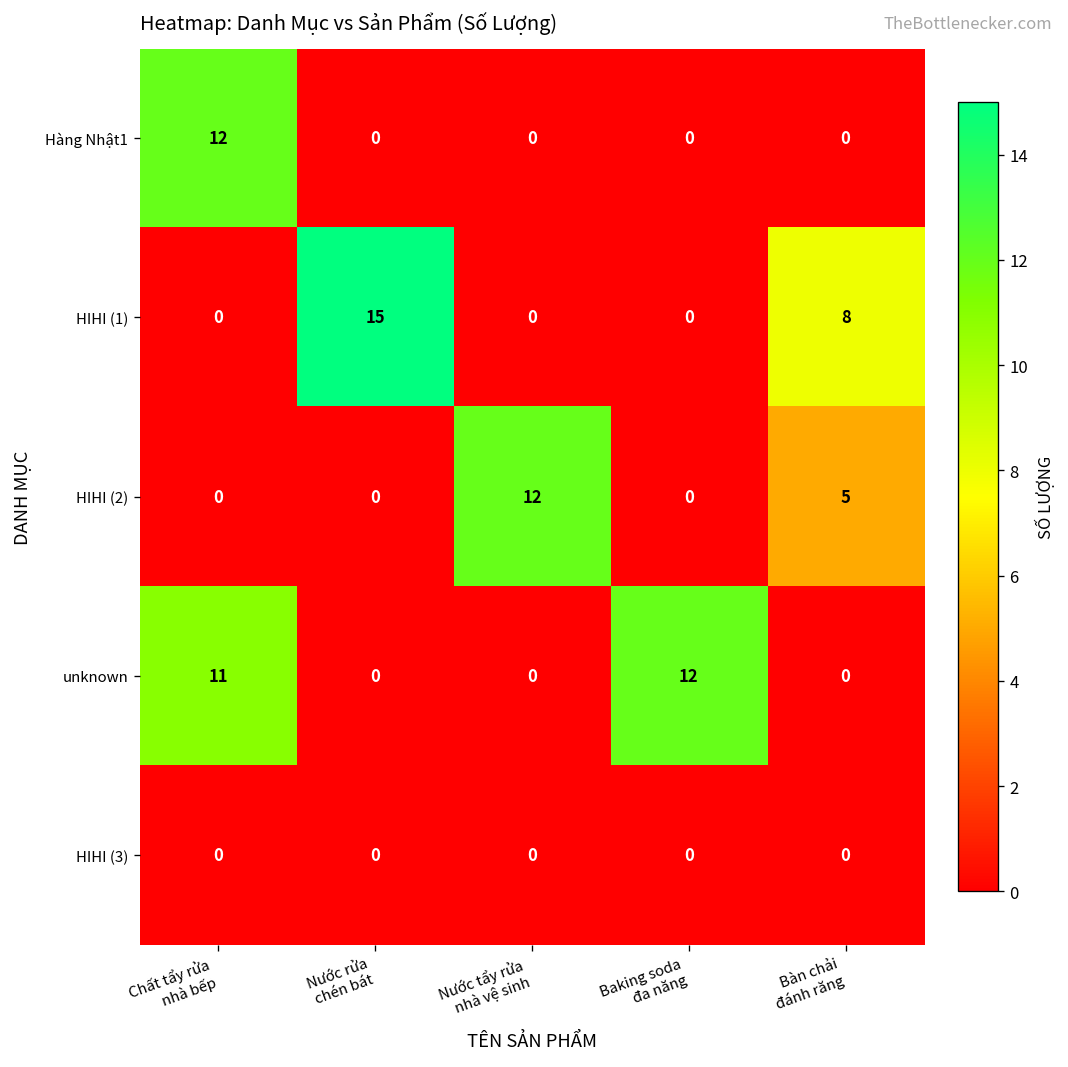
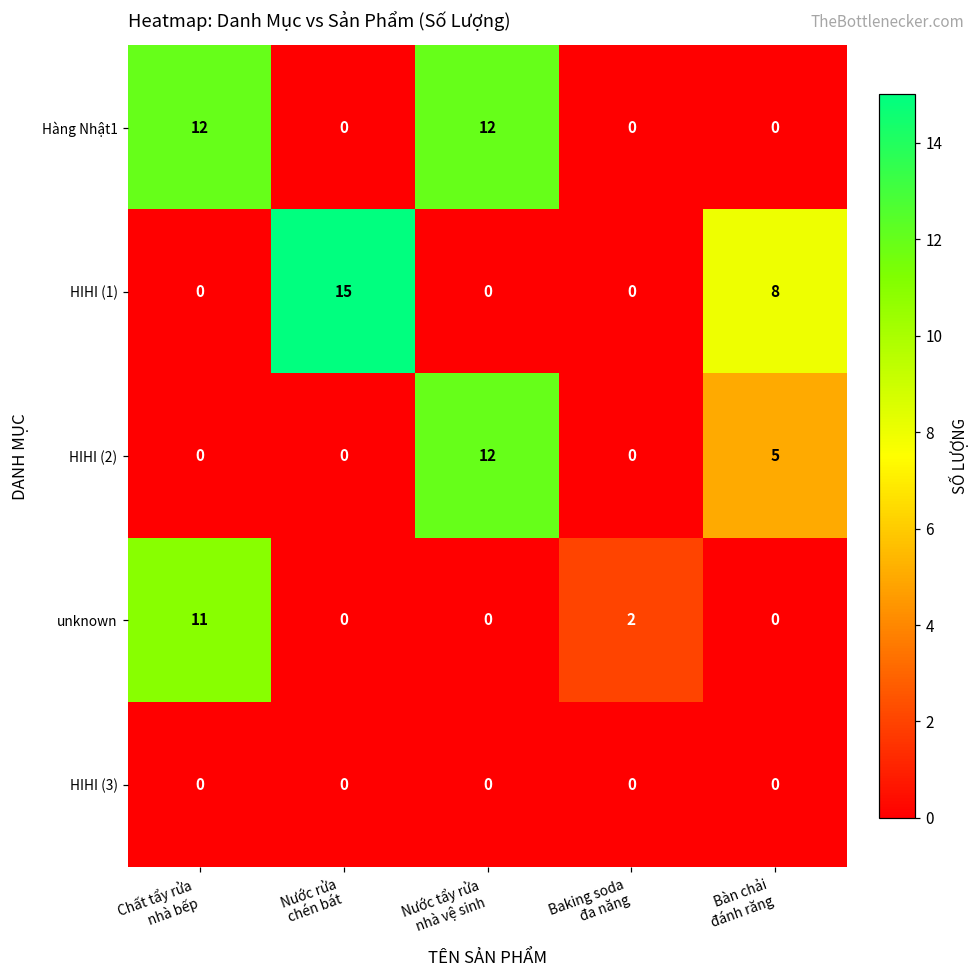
  {
    "Hàng Nhật1": {
      "Chất tẩy rửa nhà bếp": 12,
      "Nước rửa chén bát": 0,
-     "Nước tẩy rửa nhà vệ sinh": 0,
+     "Nước tẩy rửa nhà vệ sinh": 12,
      "Baking soda đa năng": 0,
      "Bàn chải đánh răng": 0
    },
    "HIHI (1)": {
      "Chất tẩy rửa nhà bếp": 0,
      "Nước rửa chén bát": 15,
      "Nước tẩy rửa nhà vệ sinh": 0,
      "Baking soda đa năng": 0,
      "Bàn chải đánh răng": 8
    },
    "HIHI (2)": {
      "Chất tẩy rửa nhà bếp": 0,
      "Nước rửa chén bát": 0,
      "Nước tẩy rửa nhà vệ sinh": 12,
      "Baking soda đa năng": 0,
      "Bàn chải đánh răng": 5
    },
    "unknown": {
      "Chất tẩy rửa nhà bếp": 11,
      "Nước rửa chén bát": 0,
      "Nước tẩy rửa nhà vệ sinh": 0,
-     "Baking soda đa năng": 12,
+     "Baking soda đa năng": 2,
      "Bàn chải đánh răng": 0
    },
    "HIHI (3)": {
      "Chất tẩy rửa nhà bếp": 0,
      "Nước rửa chén bát": 0,
      "Nước tẩy rửa nhà vệ sinh": 0,
      "Baking soda đa năng": 0,
      "Bàn chải đánh răng": 0
    }
  }
